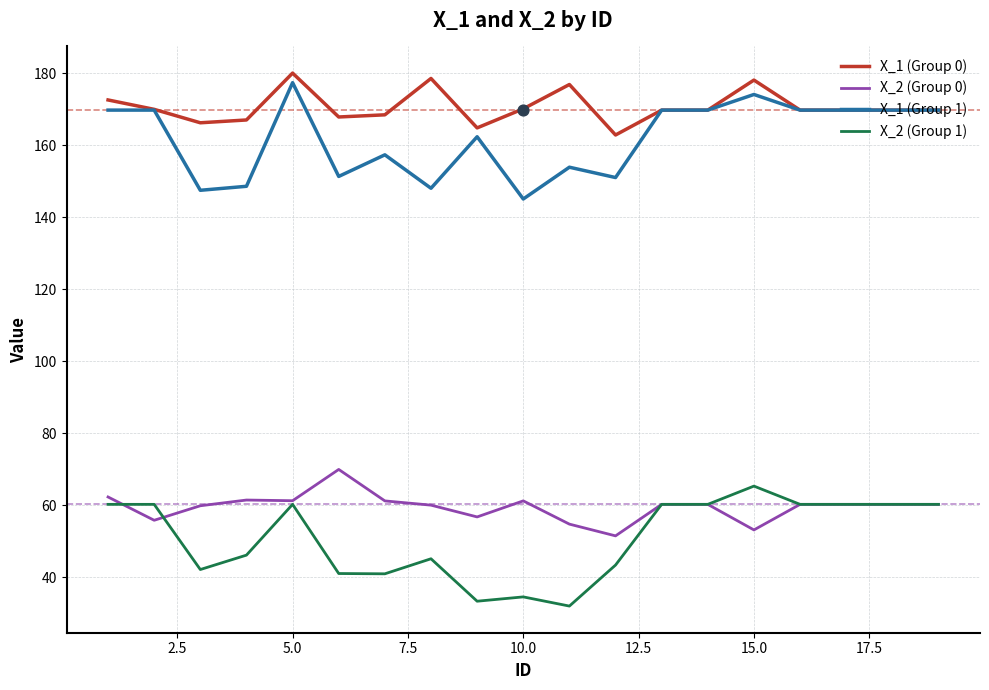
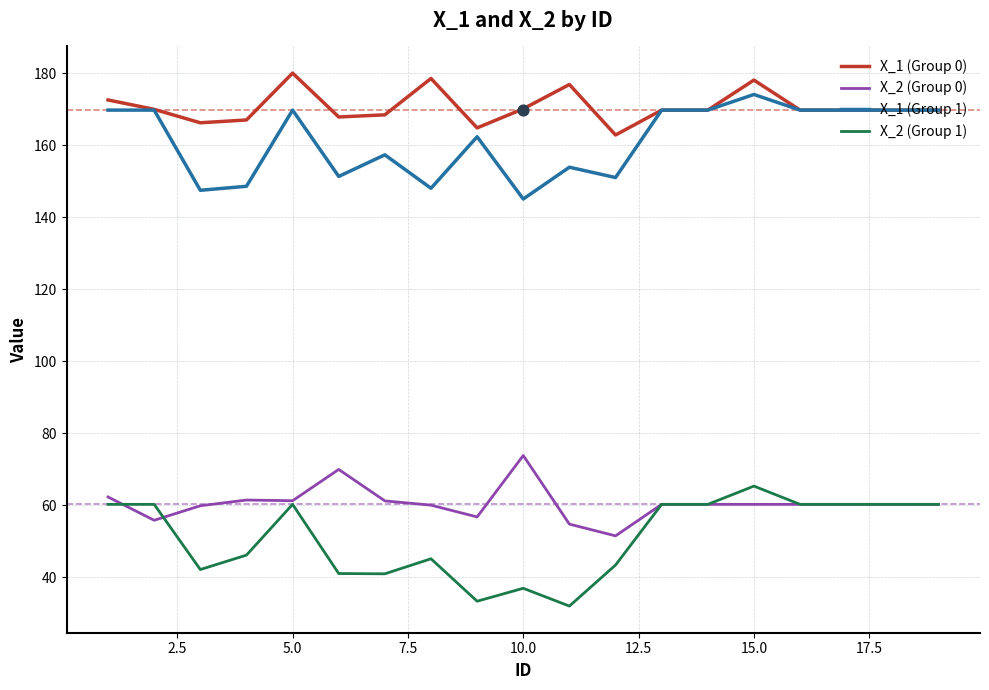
  {
    "X_1 (Group 0)": {
      "5.0": 180,
      "15.0": 178
    },
    "X_2 (Group 0)": {
      "5.0": 61,
-     "10.0": 61,
-     "15.0": 53
+     "10.0": 74,
+     "15.0": 60
    },
    "X_1 (Group 1)": {
-     "5.0": 177,
+     "5.0": 170,
      "10.0": 145,
      "15.0": 174
    },
    "X_2 (Group 1)": {
      "5.0": 60,
-     "10.0": 35,
+     "10.0": 37,
      "15.0": 65
    }
  }
